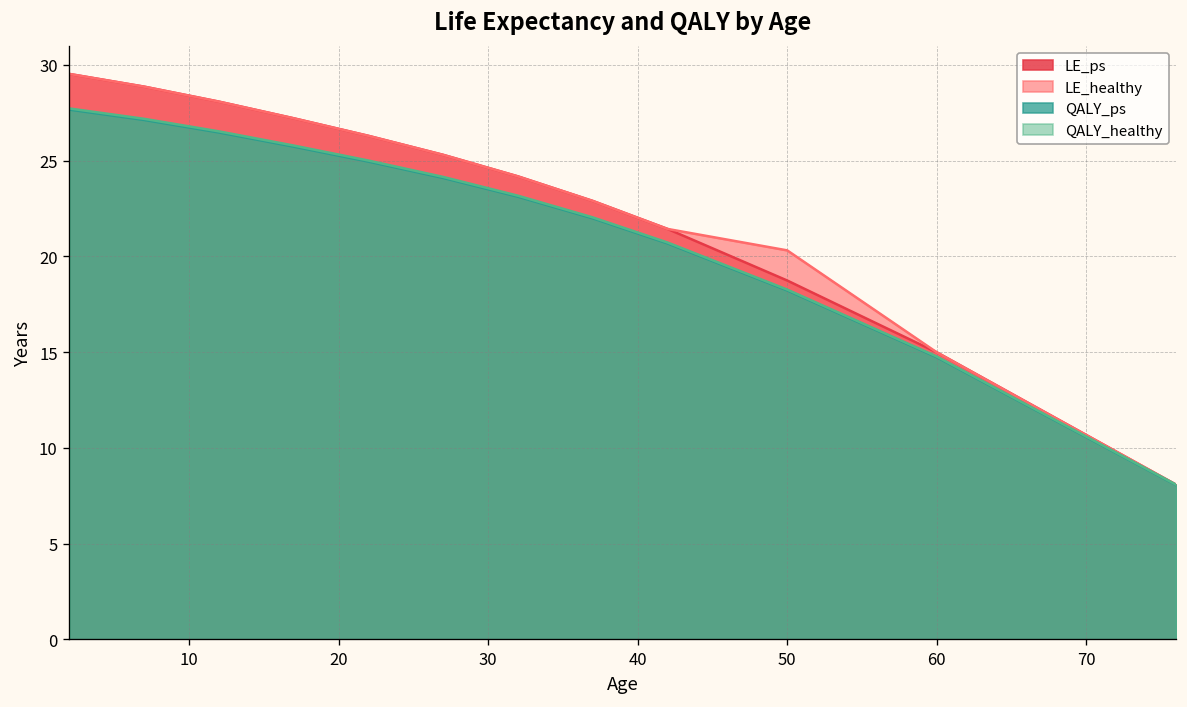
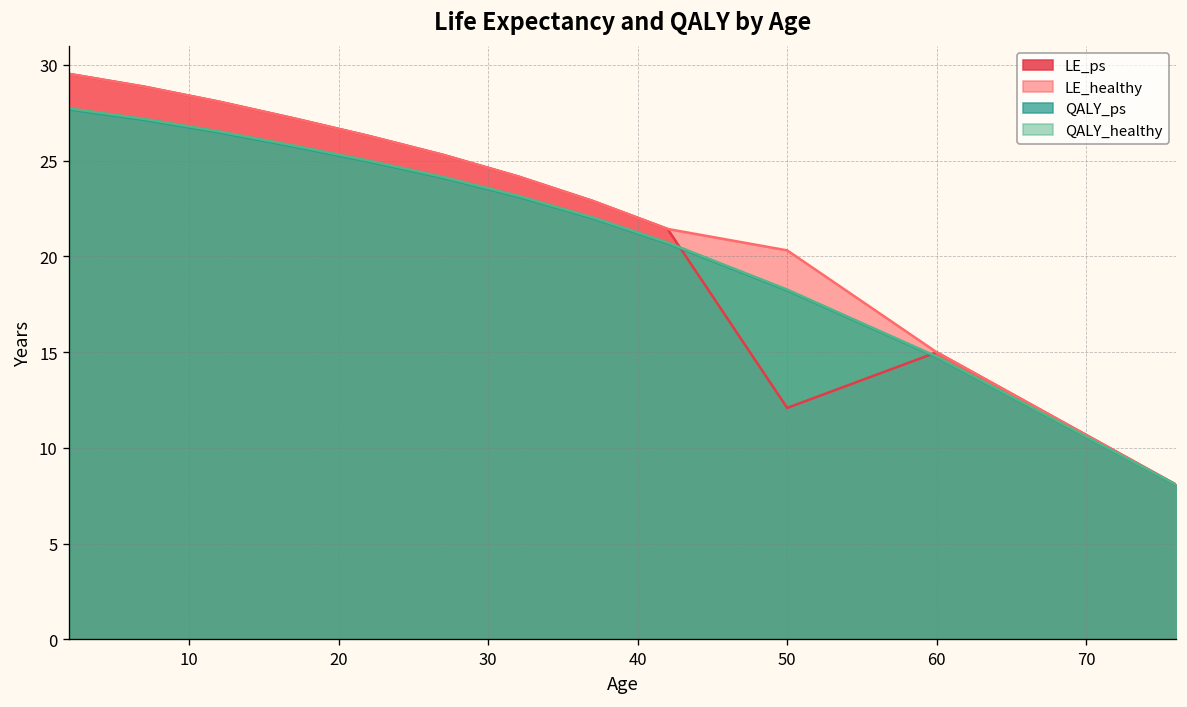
  {
    "LE_ps": {
-     "50": 18.7
+     "50": 12.1
    },
    "LE_healthy": {
      "50": 20.3
    }
  }
